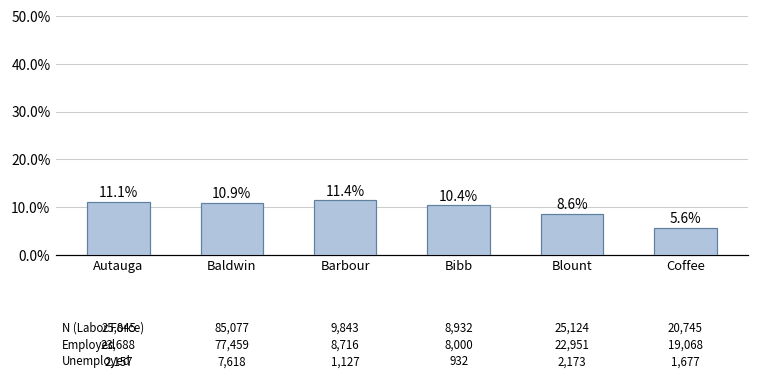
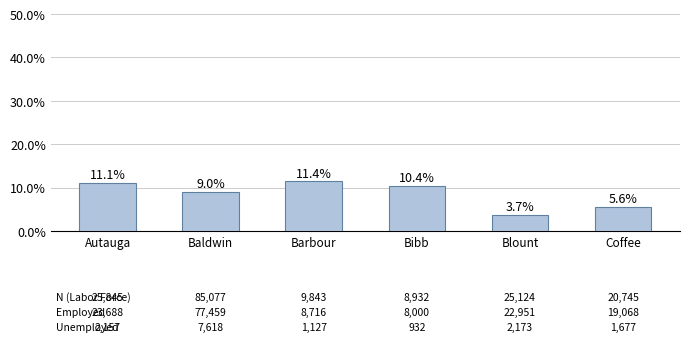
  {
    "Autauga": "11.1%",
-   "Baldwin": "10.9%",
+   "Baldwin": "9.0%",
    "Barbour": "11.4%",
    "Bibb": "10.4%",
-   "Blount": "8.6%",
+   "Blount": "3.7%",
    "Coffee": "5.6%"
  }
